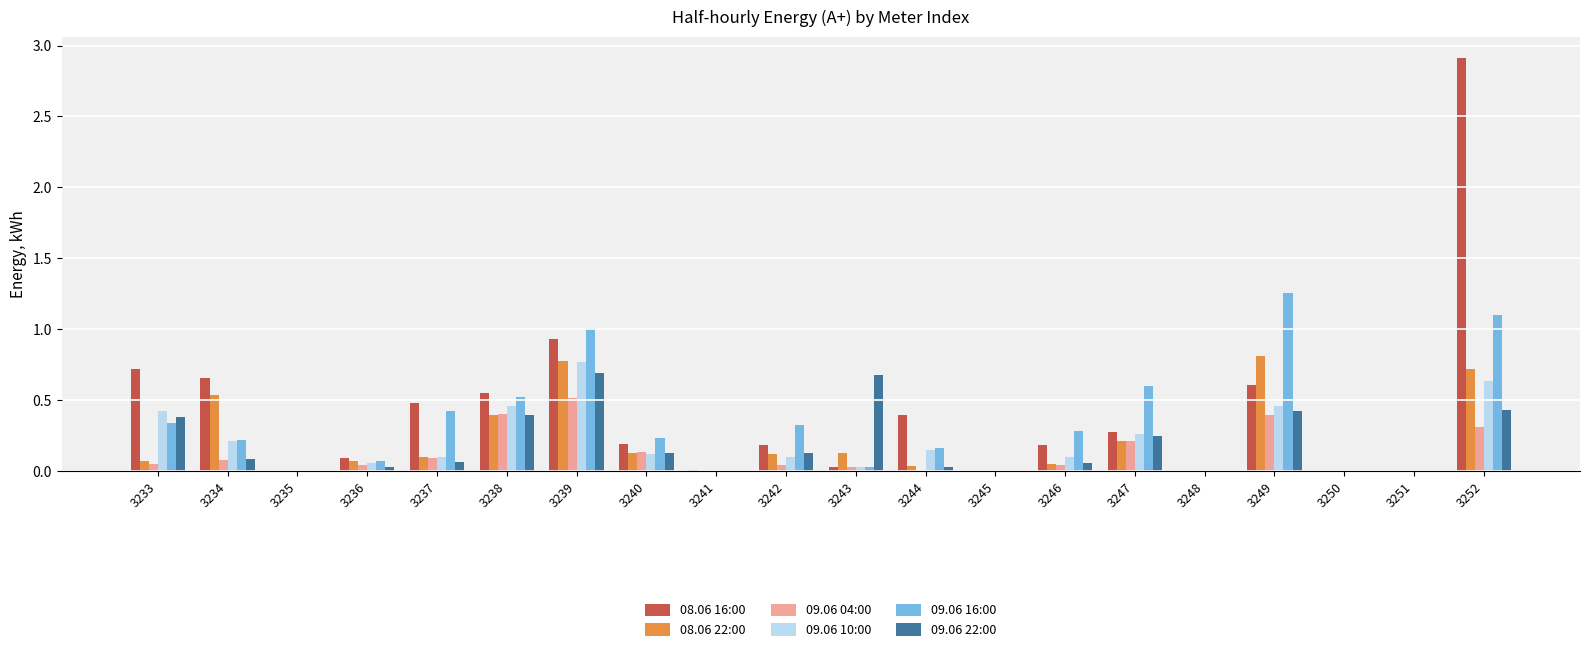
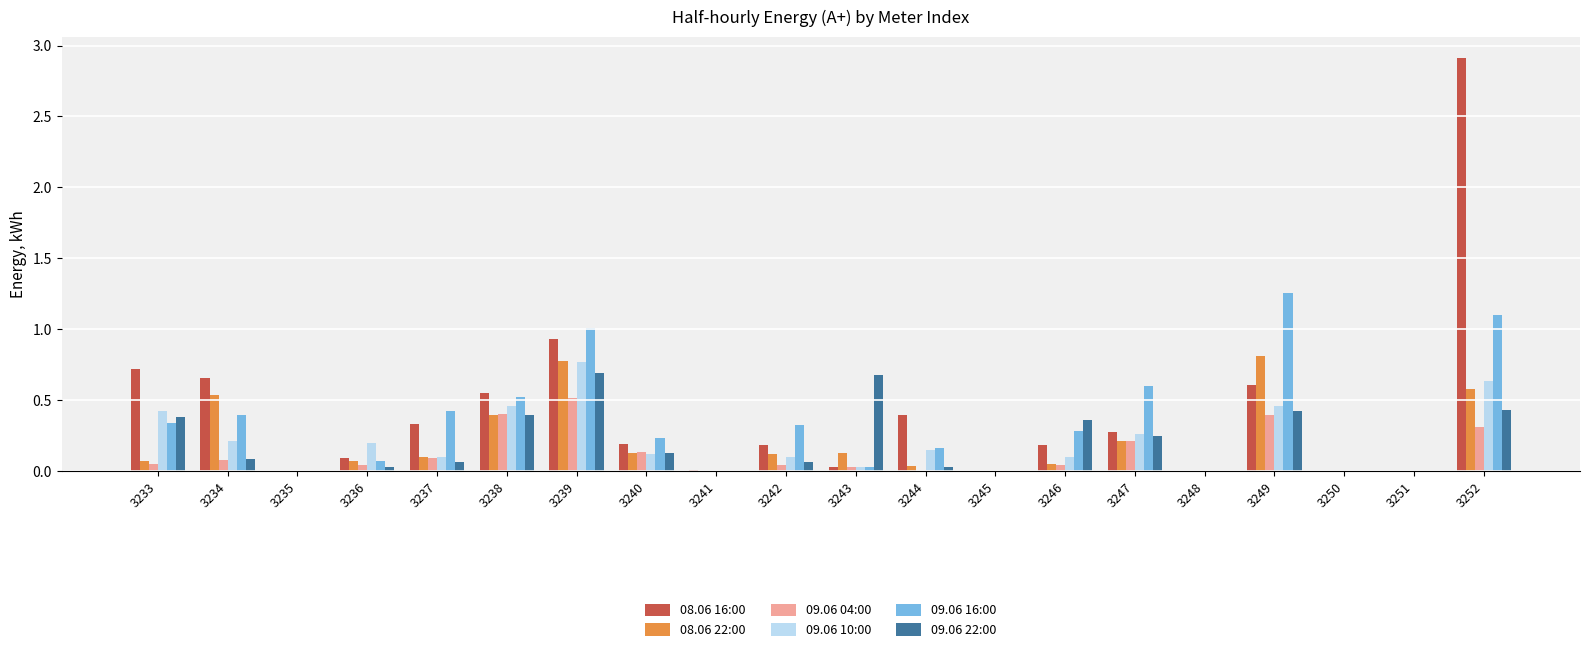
  {
    "08.06 16:00": {
      "3233": 0.72,
      "3234": 0.66,
      "3235": 0.00,
      "3236": 0.09,
-     "3237": 0.48,
+     "3237": 0.33,
      "3238": 0.55,
      "3239": 0.93,
      "3240": 0.19,
      "3242": 0.18,
      "3243": 0.03,
      "3244": 0.40,
      "3245": 0.00,
      "3246": 0.18,
      "3247": 0.28,
      "3248": 0.00,
      "3249": 0.61,
      "3250": 0.00,
      "3251": 0.00,
      "3252": 2.92
    },
    "08.06 22:00": {
      "3233": 0.07,
      "3234": 0.53,
      "3235": 0.00,
      "3236": 0.07,
      "3237": 0.10,
      "3238": 0.39,
      "3239": 0.77,
      "3240": 0.13,
      "3241": 0.00,
      "3242": 0.12,
      "3243": 0.13,
      "3244": 0.04,
      "3245": 0.00,
      "3246": 0.05,
      "3247": 0.21,
      "3248": 0.00,
      "3249": 0.81,
      "3250": 0.00,
      "3251": 0.00,
-     "3252": 0.72
+     "3252": 0.58
    },
    "09.06 04:00": {
      "3233": 0.05,
      "3234": 0.08,
      "3235": 0.00,
      "3236": 0.04,
      "3237": 0.09,
      "3238": 0.40,
      "3239": 0.51,
      "3240": 0.13,
      "3241": 0.00,
      "3242": 0.04,
      "3243": 0.03,
      "3244": 0.00,
      "3245": 0.00,
      "3246": 0.04,
      "3247": 0.21,
      "3248": 0.00,
      "3249": 0.40,
      "3250": 0.00,
      "3251": 0.00,
      "3252": 0.31
    },
    "09.06 10:00": {
      "3233": 0.42,
      "3234": 0.21,
      "3235": 0.00,
-     "3236": 0.05,
+     "3236": 0.20,
      "3237": 0.10,
      "3238": 0.46,
      "3239": 0.77,
      "3240": 0.12,
      "3241": 0.00,
      "3242": 0.10,
      "3243": 0.03,
      "3244": 0.15,
      "3245": 0.00,
      "3246": 0.10,
      "3247": 0.26,
      "3248": 0.00,
      "3249": 0.46,
      "3250": 0.00,
      "3251": 0.00,
      "3252": 0.64
    },
    "09.06 16:00": {
      "3233": 0.34,
-     "3234": 0.22,
+     "3234": 0.40,
      "3235": 0.00,
      "3236": 0.07,
      "3237": 0.42,
      "3238": 0.52,
      "3239": 1.01,
      "3240": 0.23,
      "3241": 0.00,
      "3242": 0.32,
      "3243": 0.03,
      "3244": 0.16,
      "3245": 0.00,
      "3246": 0.28,
      "3247": 0.60,
      "3248": 0.00,
      "3249": 1.25,
      "3250": 0.00,
      "3251": 0.00,
      "3252": 1.10
    },
    "09.06 22:00": {
      "3233": 0.38,
      "3234": 0.08,
      "3235": 0.00,
      "3236": 0.03,
      "3237": 0.06,
      "3238": 0.40,
      "3239": 0.69,
      "3240": 0.12,
      "3241": 0.00,
-     "3242": 0.13,
+     "3242": 0.06,
      "3243": 0.67,
      "3244": 0.02,
      "3245": 0.00,
-     "3246": 0.06,
+     "3246": 0.36,
      "3247": 0.25,
      "3248": 0.00,
      "3249": 0.42,
      "3250": 0.00,
      "3251": 0.00,
      "3252": 0.43
    }
  }
